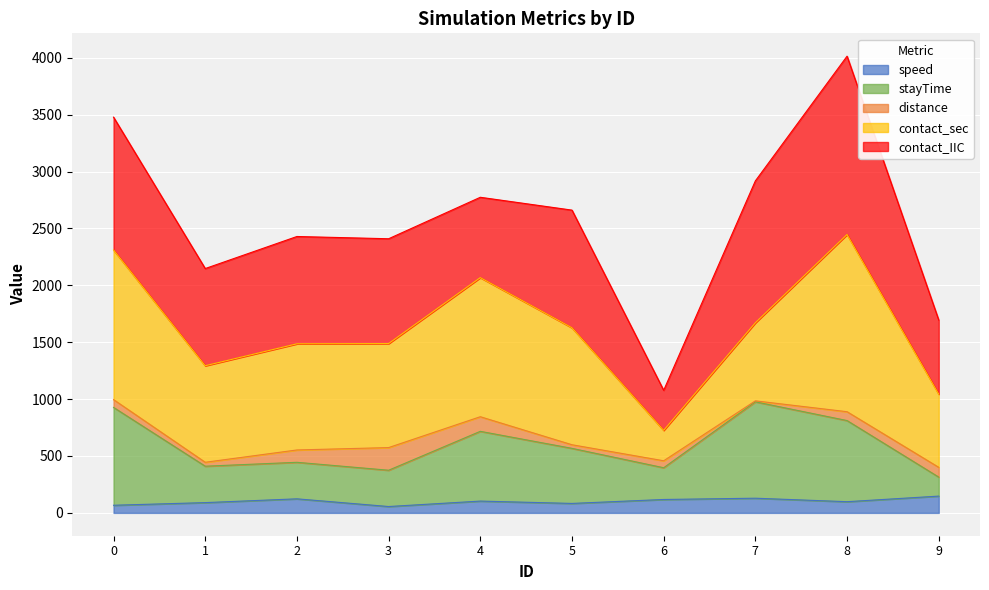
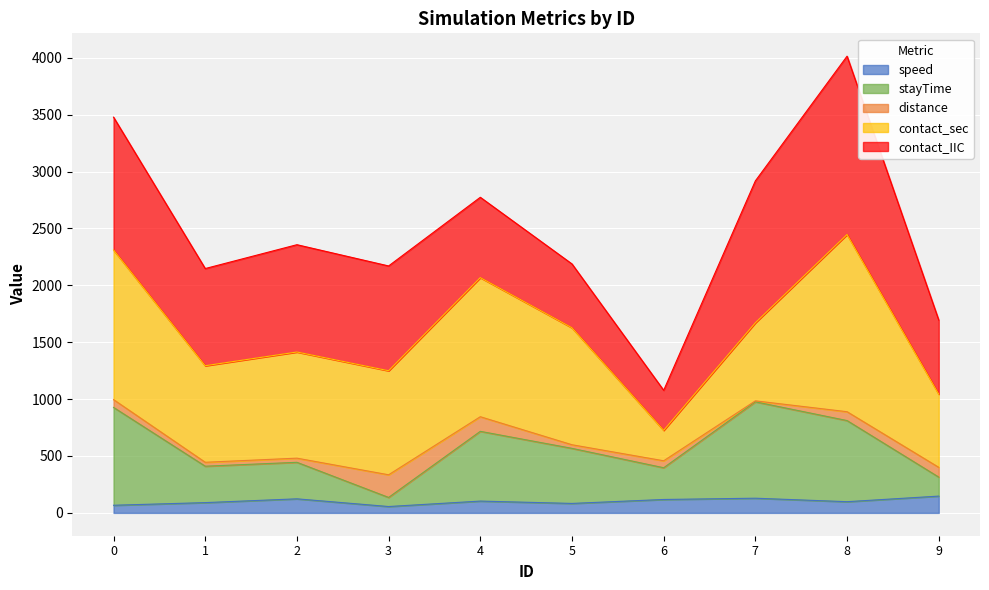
  {
    "speed": {
      "0": 70,
      "1": 90,
      "2": 120,
      "3": 60,
      "4": 100,
      "5": 80,
      "6": 120,
      "7": 130,
      "8": 100,
      "9": 150
    },
    "stayTime": {
      "0": 860,
      "1": 320,
      "2": 320,
-     "3": 320,
+     "3": 80,
      "4": 610,
      "5": 480,
      "6": 280,
      "8": 710,
      "9": 170
    },
    "distance": {
      "0": 70,
      "1": 30,
-     "2": 110,
+     "2": 40,
      "3": 200,
      "4": 130,
      "5": 30,
      "6": 60,
      "8": 80,
      "9": 90
    },
    "contact_sec": {
      "0": 1320,
      "1": 850,
      "2": 930,
      "3": 910,
      "4": 1220,
      "5": 1030,
      "6": 270,
      "7": 690,
      "8": 1560,
      "9": 640
    },
    "contact_IIC": {
      "0": 1170,
      "1": 850,
      "2": 940,
      "3": 920,
      "4": 710,
-     "5": 1030,
+     "5": 560,
      "6": 350,
      "7": 1250,
      "8": 1570,
      "9": 650
    }
  }
